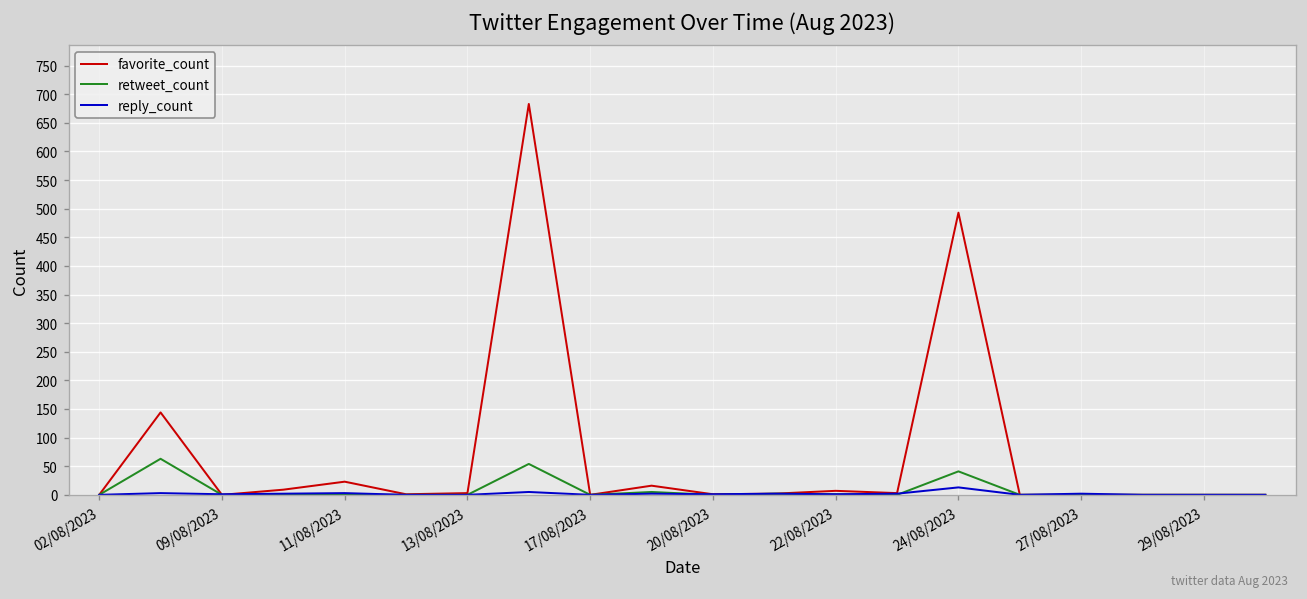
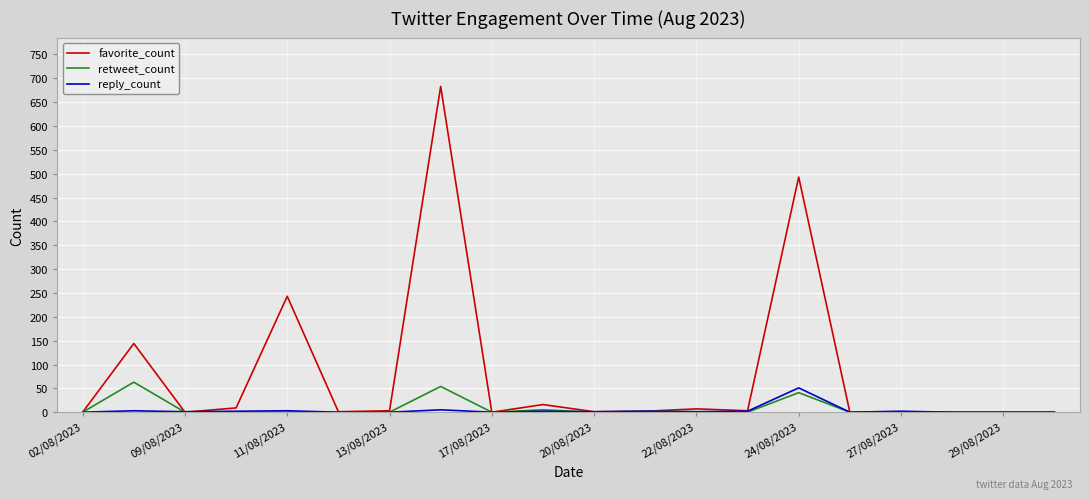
  {
    "favorite_count": {
-     "11/08/2023": 20,
+     "11/08/2023": 240,
      "22/08/2023": 10,
      "24/08/2023": 490
    },
    "retweet_count": {
      "24/08/2023": 40
    },
    "reply_count": {
-     "24/08/2023": 10
+     "24/08/2023": 50
    }
  }
